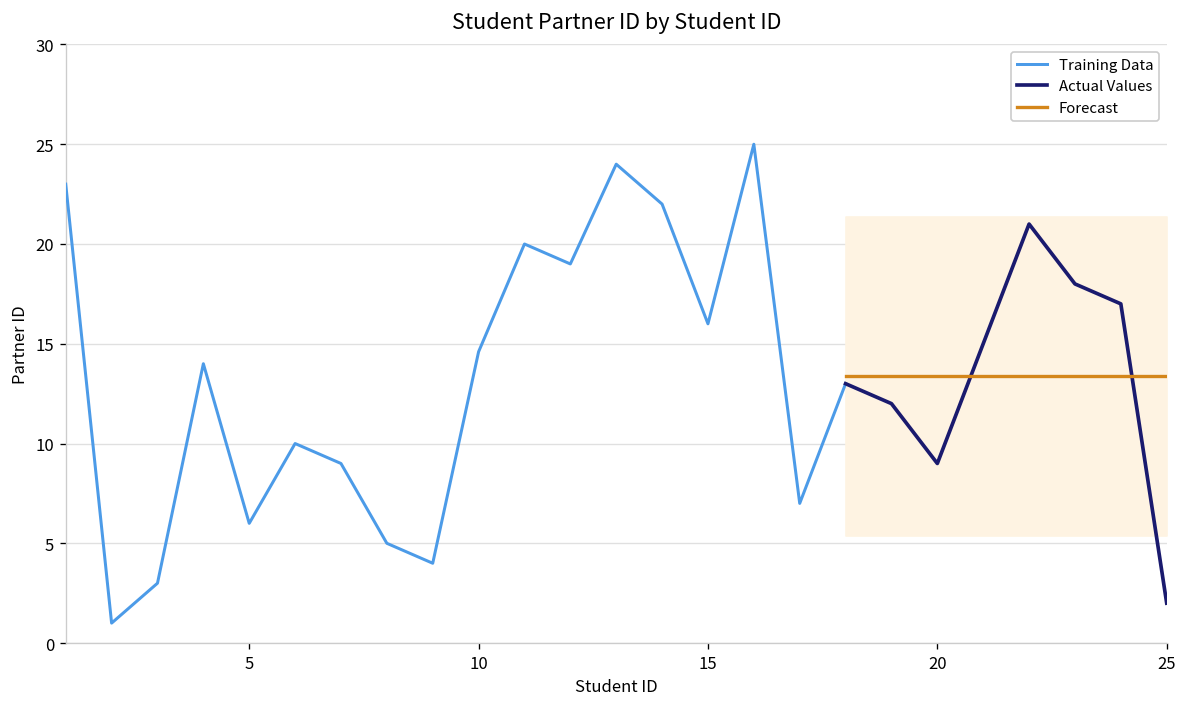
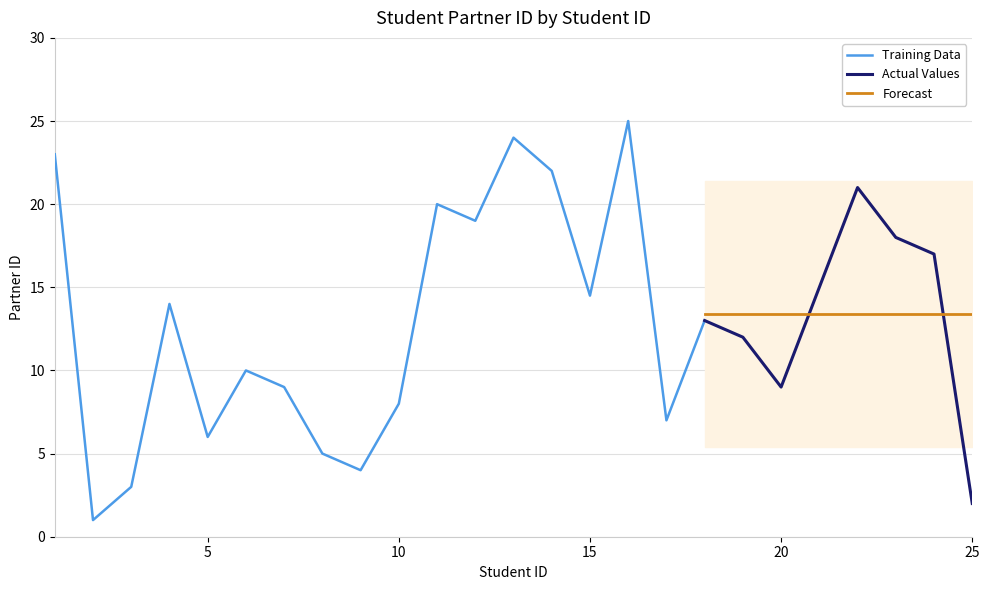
  {
    "Training Data": {
      "5": 6.0,
-     "10": 14.6,
-     "15": 16.0
+     "10": 8.0,
+     "15": 14.5
    },
    "Actual Values": {
      "20": 9.0,
      "25": 2.0
    },
    "Forecast": {
      "20": 13.4,
      "25": 13.4
    }
  }
